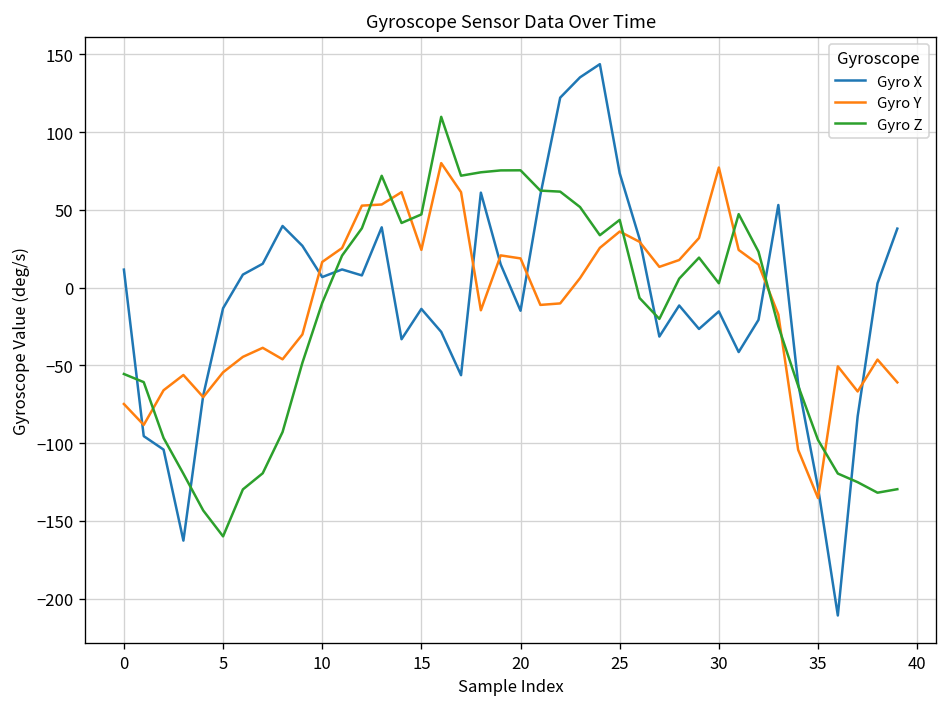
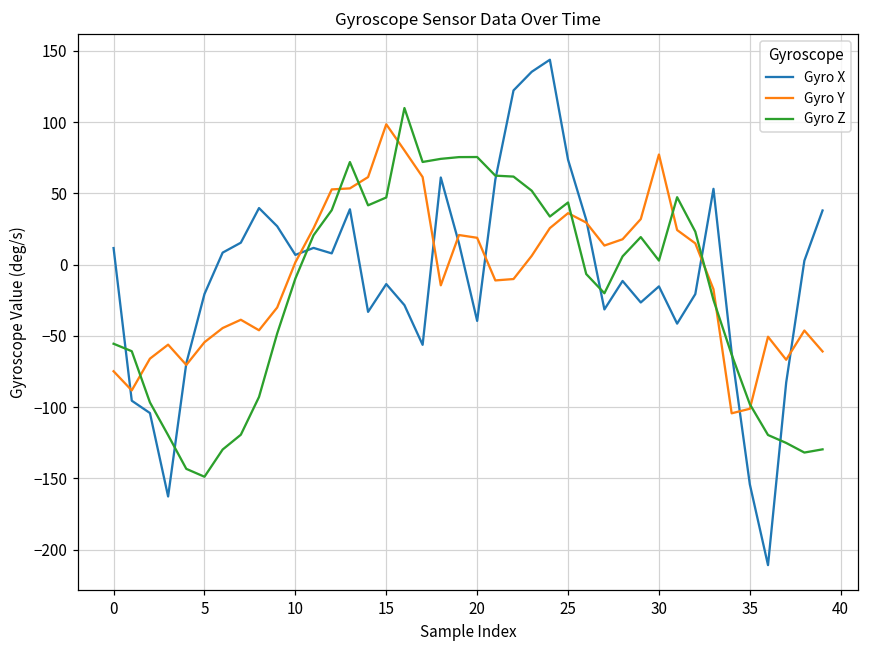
  {
    "Gyro X": {
      "0": 12,
-     "5": -13,
+     "5": -21,
      "10": 7,
      "15": -14,
-     "20": -15,
+     "20": -40,
      "25": 74,
      "30": -15,
-     "35": -129
+     "35": -154
    },
    "Gyro Y": {
      "0": -75,
      "5": -54,
-     "10": 16,
-     "15": 24,
+     "10": 2,
+     "15": 98,
      "20": 19,
      "25": 36,
      "30": 77,
-     "35": -135
+     "35": -101
    },
    "Gyro Z": {
      "0": -56,
-     "5": -160,
+     "5": -149,
      "10": -10,
      "15": 47,
      "20": 75,
      "25": 44,
      "30": 3,
      "35": -98
    }
  }
